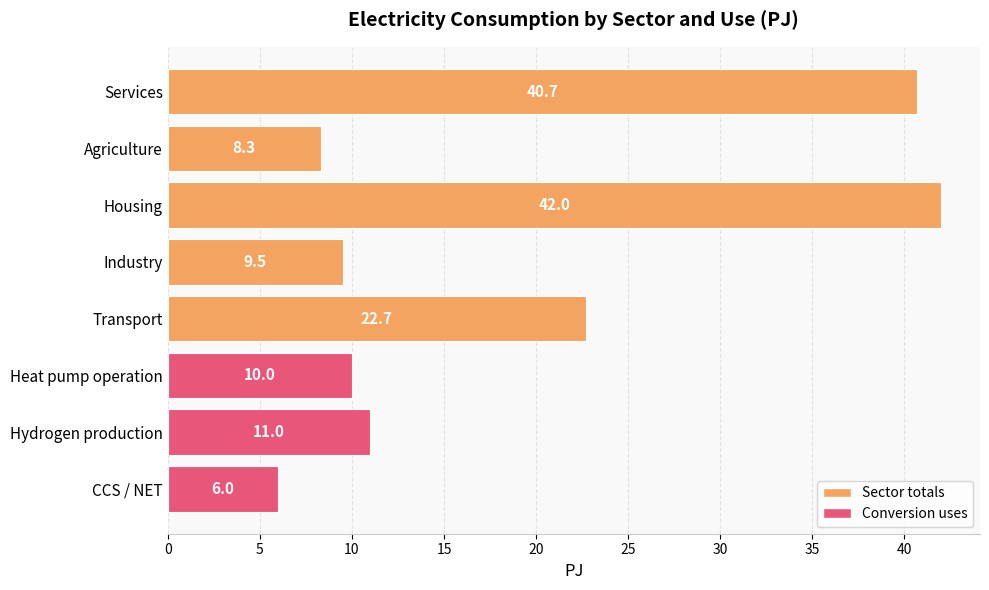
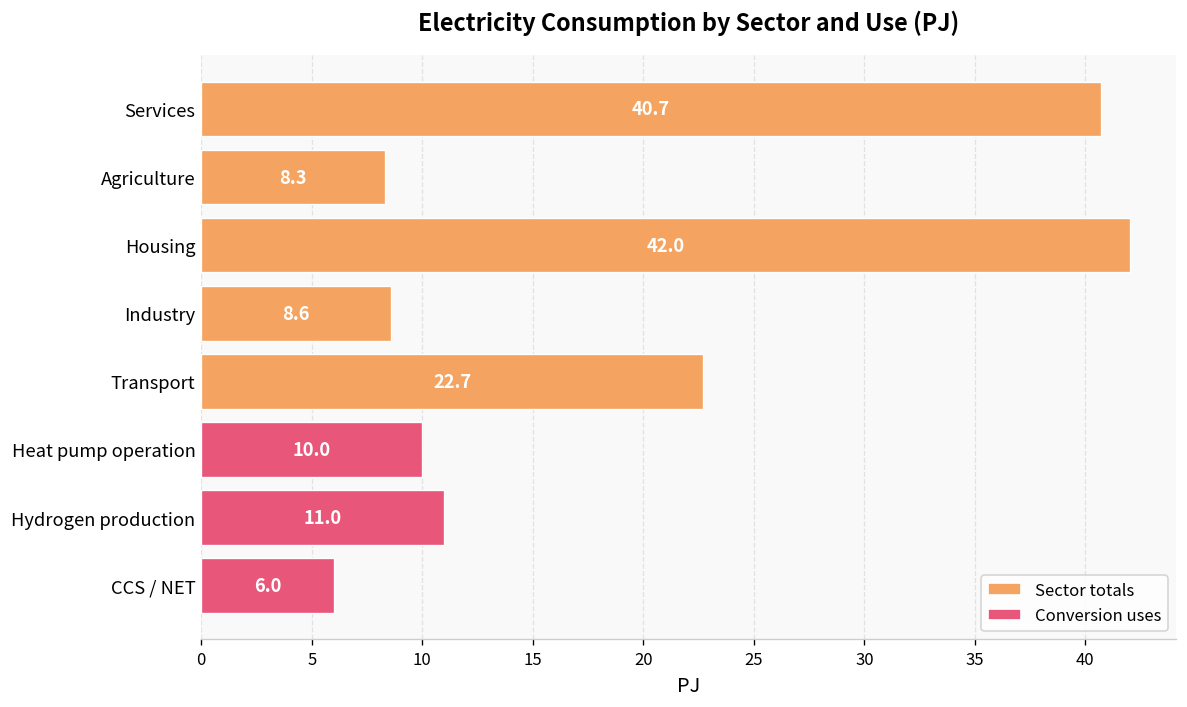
  {
    "Services": 40.7,
    "Agriculture": 8.3,
    "Housing": 42.0,
-   "Industry": 9.5,
+   "Industry": 8.6,
    "Transport": 22.7,
    "Heat pump operation": 10.0,
    "Hydrogen production": 11.0,
    "CCS / NET": 6.0
  }
